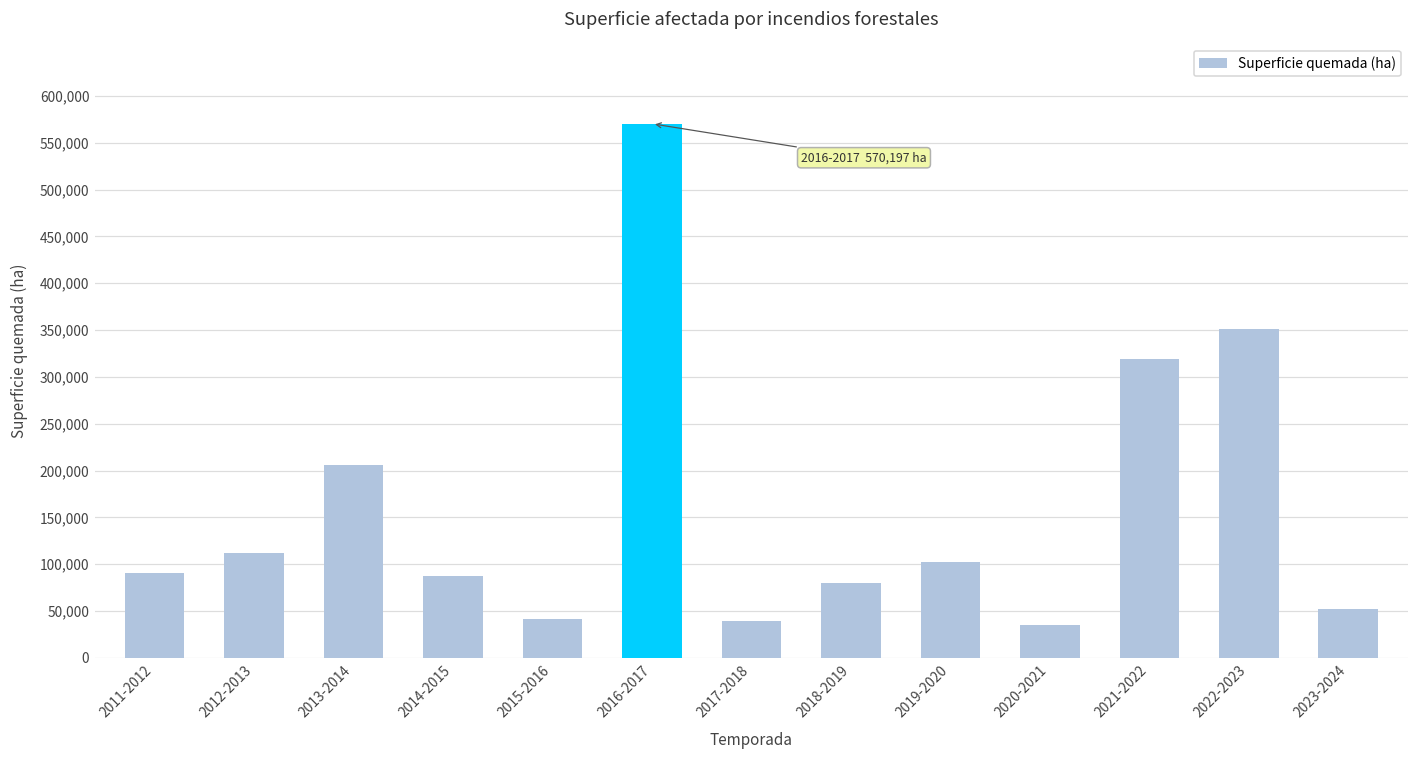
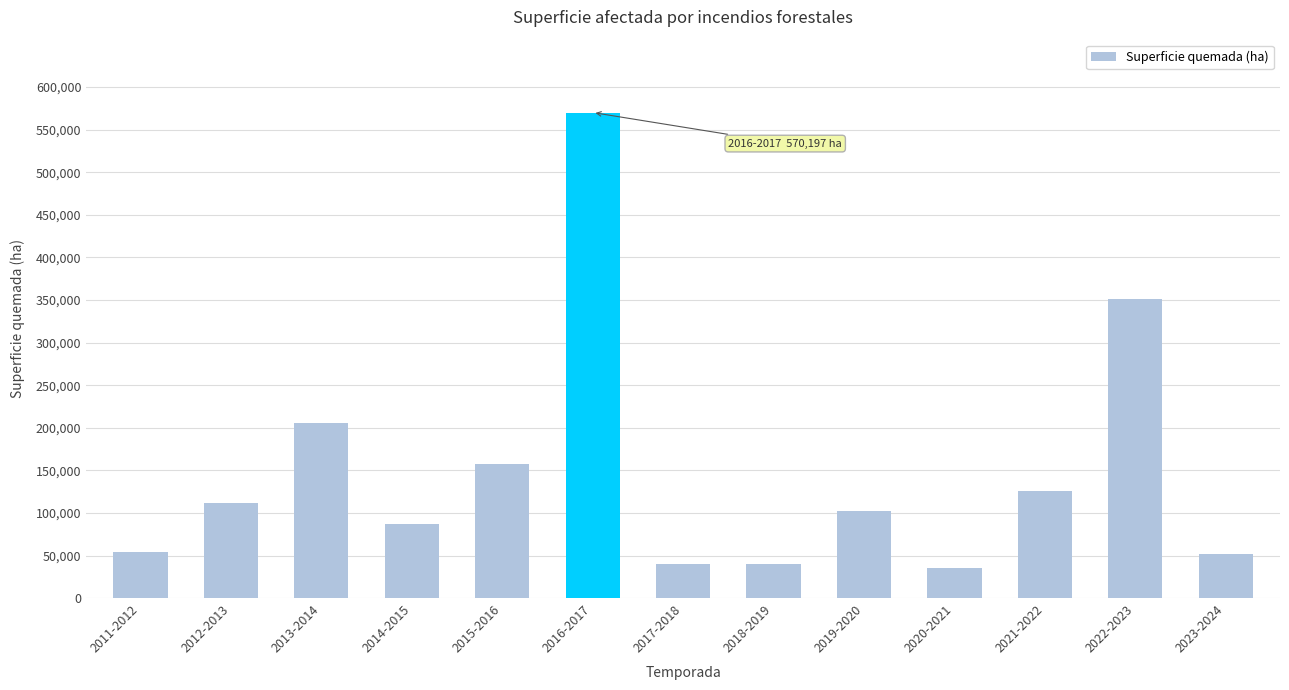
  {
-   "2011-2012": "90,000",
+   "2011-2012": "50,000",
    "2012-2013": "110,000",
    "2013-2014": "210,000",
    "2014-2015": "90,000",
-   "2015-2016": "40,000",
+   "2015-2016": "160,000",
    "2017-2018": "40,000",
-   "2018-2019": "80,000",
+   "2018-2019": "40,000",
    "2019-2020": "100,000",
    "2020-2021": "40,000",
-   "2021-2022": "320,000",
+   "2021-2022": "130,000",
    "2022-2023": "350,000",
    "2023-2024": "50,000"
  }
